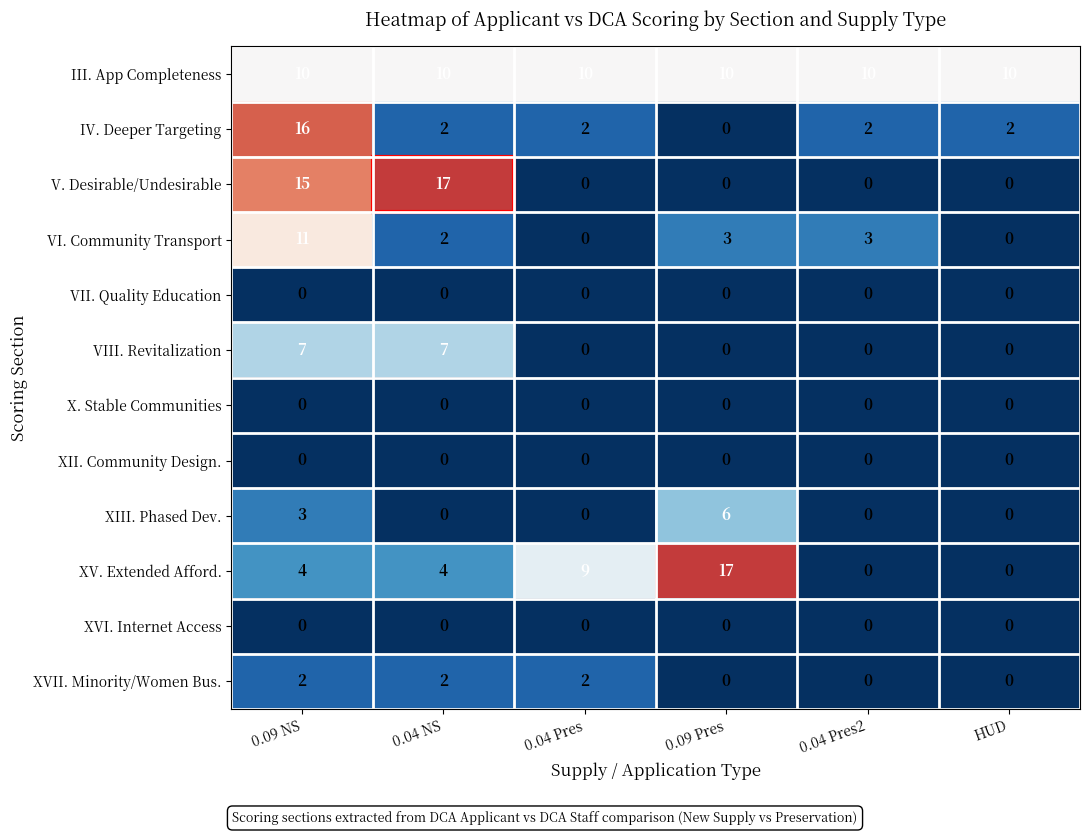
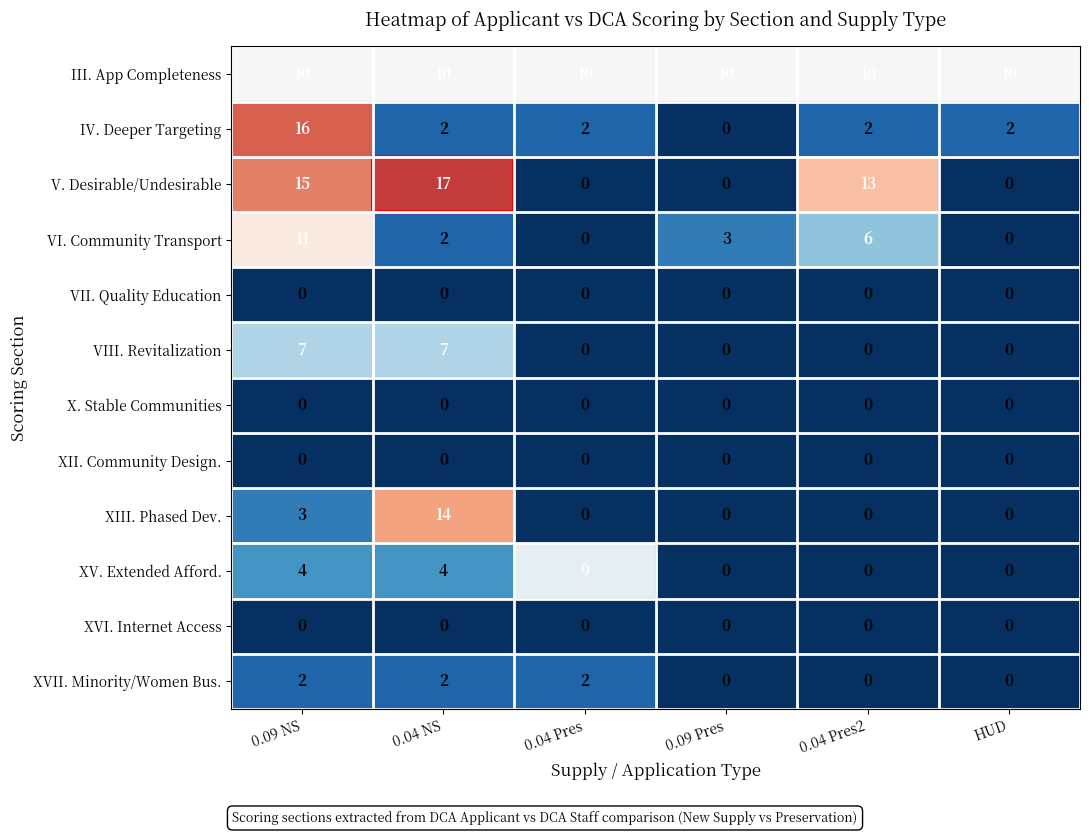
  {
    "IV. Deeper Targeting": {
      "0.09 NS": 16,
      "0.04 NS": 2,
      "0.04 Pres": 2,
      "0.09 Pres": 0,
      "0.04 Pres2": 2,
      "HUD": 2
    },
    "V. Desirable/Undesirable": {
      "0.09 NS": 15,
      "0.04 NS": 17,
      "0.04 Pres": 0,
      "0.09 Pres": 0,
-     "0.04 Pres2": 0,
+     "0.04 Pres2": 13,
      "HUD": 0
    },
    "VI. Community Transport": {
      "0.04 NS": 2,
      "0.04 Pres": 0,
      "0.09 Pres": 3,
-     "0.04 Pres2": 3,
+     "0.04 Pres2": 6,
      "HUD": 0
    },
    "VII. Quality Education": {
      "0.09 NS": 0,
      "0.04 NS": 0,
      "0.04 Pres": 0,
      "0.09 Pres": 0,
      "0.04 Pres2": 0,
      "HUD": 0
    },
    "VIII. Revitalization": {
      "0.09 NS": 7,
      "0.04 NS": 7,
      "0.04 Pres": 0,
      "0.09 Pres": 0,
      "0.04 Pres2": 0,
      "HUD": 0
    },
    "X. Stable Communities": {
      "0.09 NS": 0,
      "0.04 NS": 0,
      "0.04 Pres": 0,
      "0.09 Pres": 0,
      "0.04 Pres2": 0,
      "HUD": 0
    },
    "XII. Community Design.": {
      "0.09 NS": 0,
      "0.04 NS": 0,
      "0.04 Pres": 0,
      "0.09 Pres": 0,
      "0.04 Pres2": 0,
      "HUD": 0
    },
    "XIII. Phased Dev.": {
      "0.09 NS": 3,
-     "0.04 NS": 0,
+     "0.04 NS": 14,
      "0.04 Pres": 0,
-     "0.09 Pres": 6,
+     "0.09 Pres": 0,
      "0.04 Pres2": 0,
      "HUD": 0
    },
    "XV. Extended Afford.": {
      "0.09 NS": 4,
      "0.04 NS": 4,
-     "0.09 Pres": 17,
+     "0.09 Pres": 0,
      "0.04 Pres2": 0,
      "HUD": 0
    },
    "XVI. Internet Access": {
      "0.09 NS": 0,
      "0.04 NS": 0,
      "0.04 Pres": 0,
      "0.09 Pres": 0,
      "0.04 Pres2": 0,
      "HUD": 0
    },
    "XVII. Minority/Women Bus.": {
      "0.09 NS": 2,
      "0.04 NS": 2,
      "0.04 Pres": 2,
      "0.09 Pres": 0,
      "0.04 Pres2": 0,
      "HUD": 0
    }
  }
